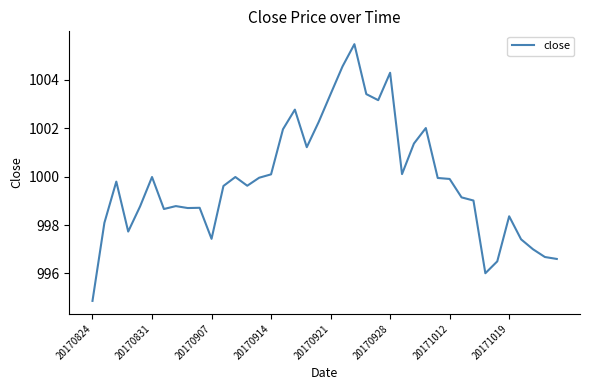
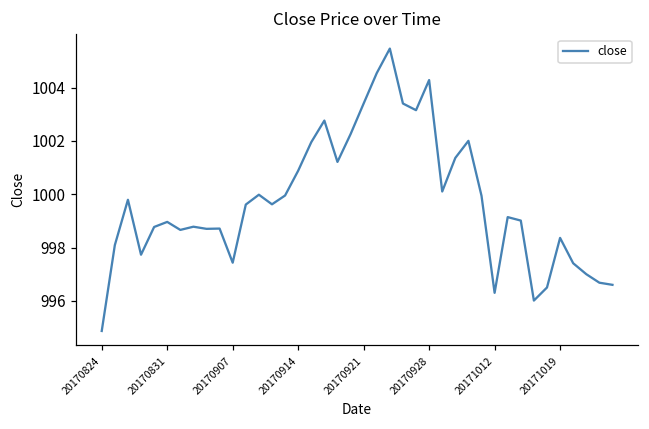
  {
    "20170824": 994.9,
-   "20170831": 1000.0,
+   "20170831": 999.0,
    "20170907": 997.4,
-   "20170914": 1000.1,
+   "20170914": 1000.9,
    "20170921": 1003.4,
    "20170928": 1004.3,
-   "20171012": 999.9,
+   "20171012": 996.3,
    "20171019": 998.4
  }
